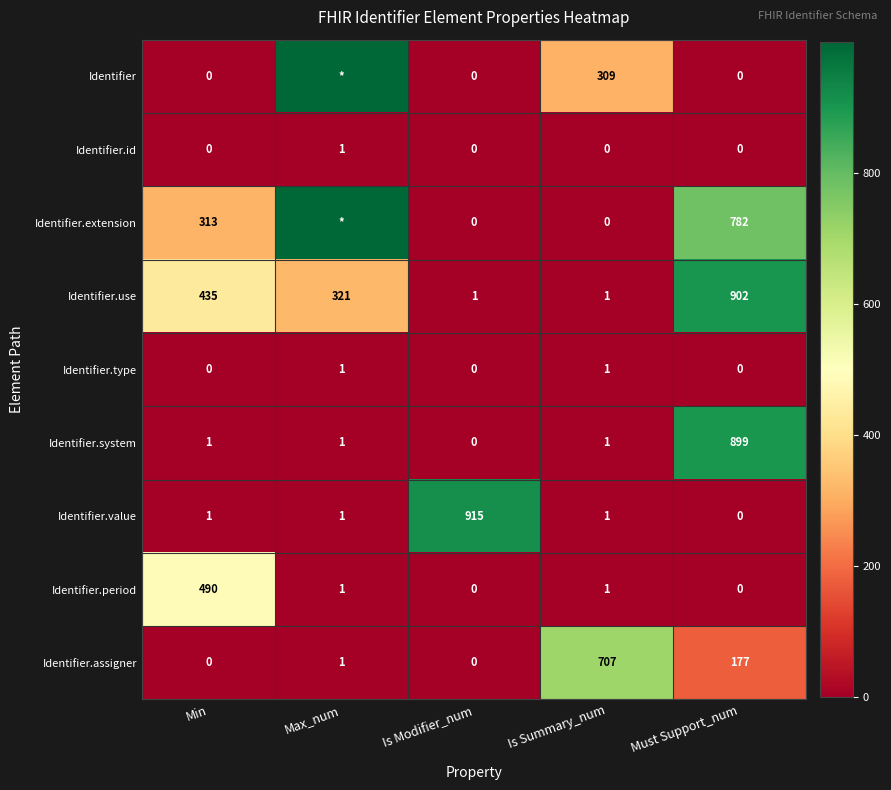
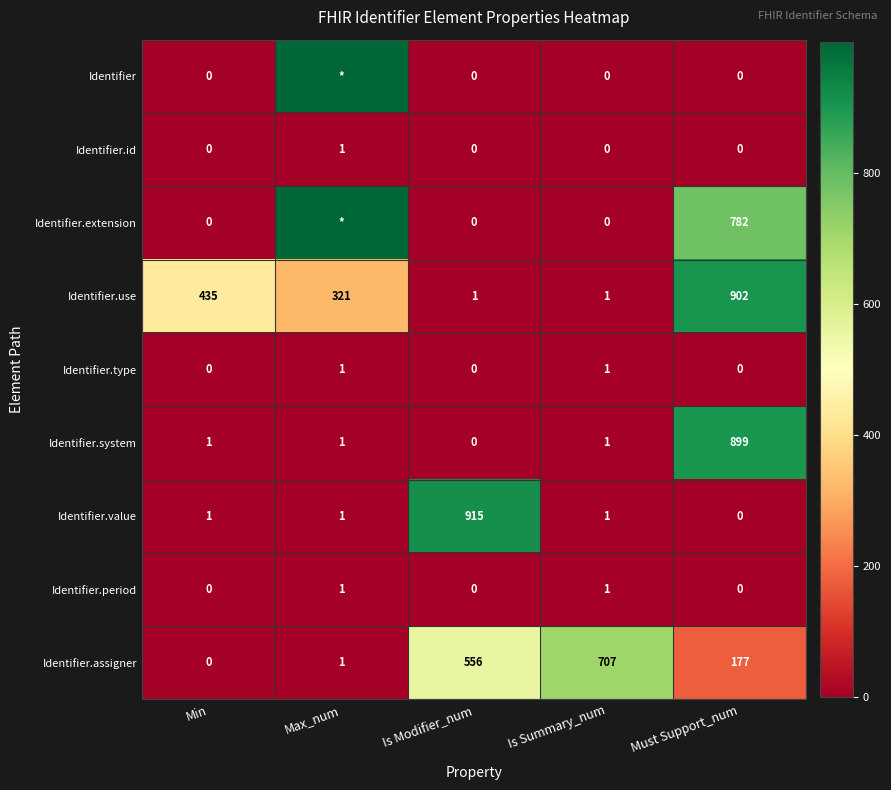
  {
    "Identifier": {
      "Min": 0,
      "Is Modifier_num": 0,
-     "Is Summary_num": 309,
+     "Is Summary_num": 0,
      "Must Support_num": 0
    },
    "Identifier.id": {
      "Min": 0,
      "Max_num": 1,
      "Is Modifier_num": 0,
      "Is Summary_num": 0,
      "Must Support_num": 0
    },
    "Identifier.extension": {
-     "Min": 313,
+     "Min": 0,
      "Is Modifier_num": 0,
      "Is Summary_num": 0,
      "Must Support_num": 782
    },
    "Identifier.use": {
      "Min": 435,
      "Max_num": 321,
      "Is Modifier_num": 1,
      "Is Summary_num": 1,
      "Must Support_num": 902
    },
    "Identifier.type": {
      "Min": 0,
      "Max_num": 1,
      "Is Modifier_num": 0,
      "Is Summary_num": 1,
      "Must Support_num": 0
    },
    "Identifier.system": {
      "Min": 1,
      "Max_num": 1,
      "Is Modifier_num": 0,
      "Is Summary_num": 1,
      "Must Support_num": 899
    },
    "Identifier.value": {
      "Min": 1,
      "Max_num": 1,
      "Is Modifier_num": 915,
      "Is Summary_num": 1,
      "Must Support_num": 0
    },
    "Identifier.period": {
-     "Min": 490,
+     "Min": 0,
      "Max_num": 1,
      "Is Modifier_num": 0,
      "Is Summary_num": 1,
      "Must Support_num": 0
    },
    "Identifier.assigner": {
      "Min": 0,
      "Max_num": 1,
-     "Is Modifier_num": 0,
+     "Is Modifier_num": 556,
      "Is Summary_num": 707,
      "Must Support_num": 177
    }
  }
